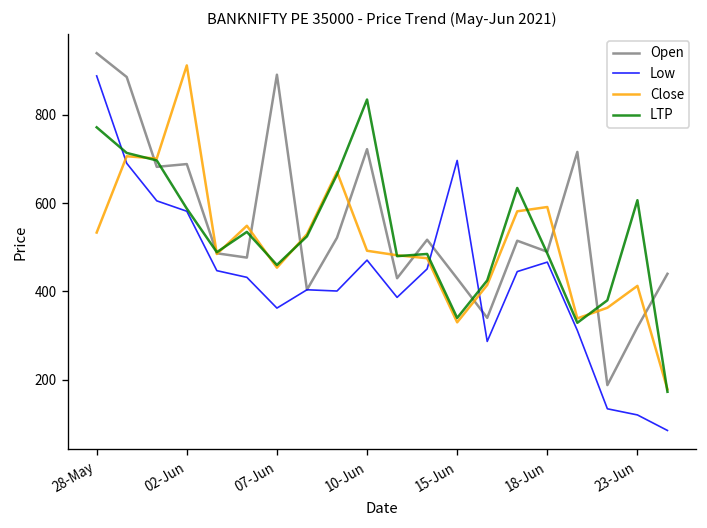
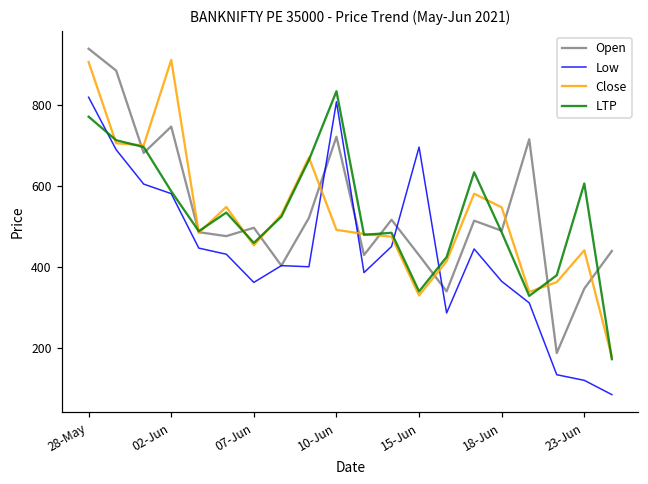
  {
    "Open": {
      "28-May": 940,
-     "02-Jun": 690,
-     "07-Jun": 890,
+     "02-Jun": 750,
+     "07-Jun": 500,
      "10-Jun": 720,
      "15-Jun": 430,
-     "23-Jun": 320
+     "23-Jun": 350
    },
    "Low": {
-     "28-May": 890,
+     "28-May": 820,
      "07-Jun": 360,
-     "10-Jun": 470,
+     "10-Jun": 810,
      "15-Jun": 700,
-     "18-Jun": 470,
+     "18-Jun": 370,
      "23-Jun": 120
    },
    "Close": {
-     "28-May": 530,
+     "28-May": 910,
      "02-Jun": 910,
      "10-Jun": 490,
      "15-Jun": 330,
-     "18-Jun": 590,
-     "23-Jun": 410
+     "18-Jun": 550,
+     "23-Jun": 440
    },
    "LTP": {
      "28-May": 770,
      "10-Jun": 840,
      "15-Jun": 340,
      "23-Jun": 610
    }
  }
